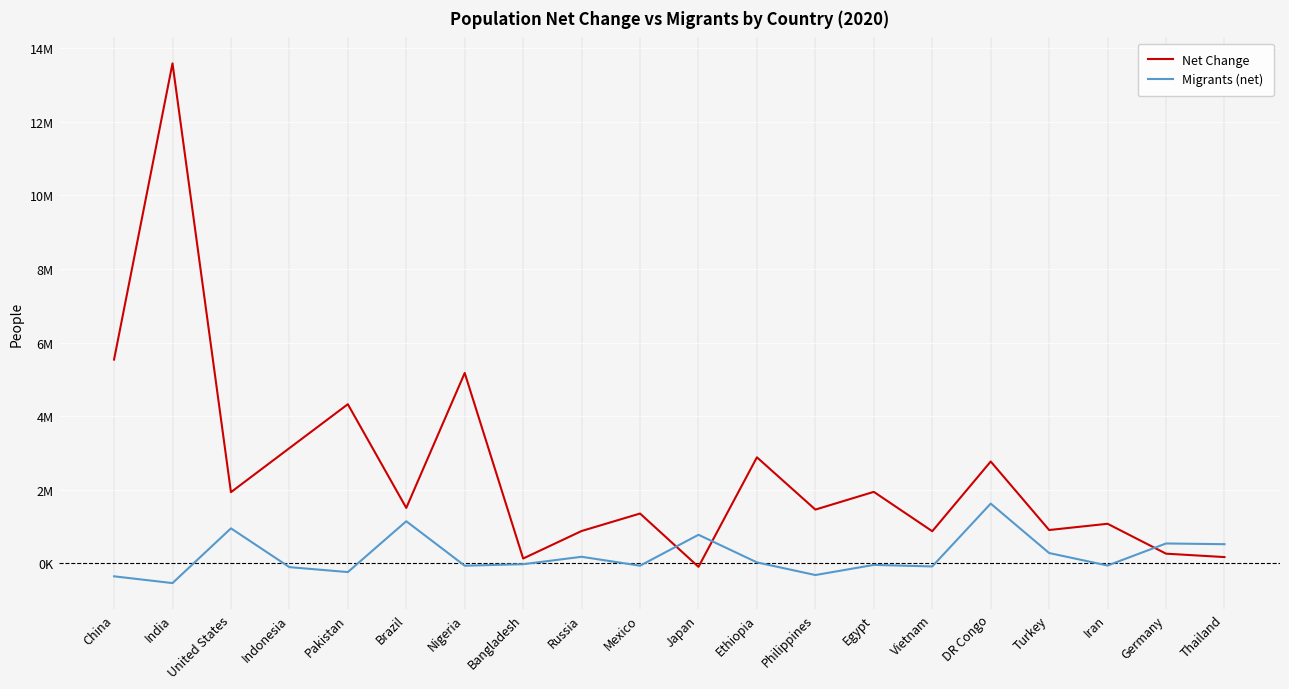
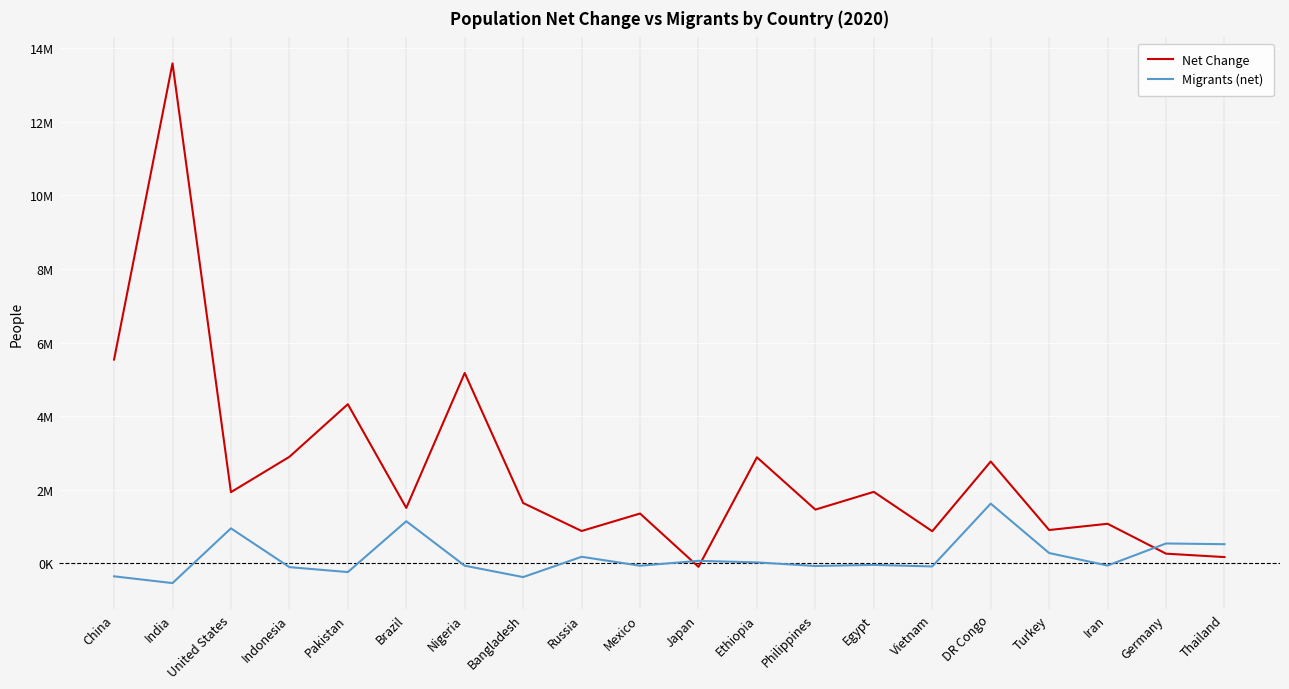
  {
    "Net Change": {
      "China": 5500000,
      "India": 13600000,
      "United States": 1900000,
-     "Indonesia": 3100000,
+     "Indonesia": 2900000,
      "Pakistan": 4300000,
      "Brazil": 1500000,
      "Nigeria": 5200000,
-     "Bangladesh": 100000,
+     "Bangladesh": 1600000,
      "Russia": 900000,
      "Mexico": 1400000,
      "Japan": -100000,
      "Ethiopia": 2900000,
      "Philippines": 1500000,
      "Egypt": 1900000,
      "Vietnam": 900000,
      "DR Congo": 2800000,
      "Turkey": 900000,
      "Iran": 1100000,
      "Germany": 300000,
      "Thailand": 200000
    },
    "Migrants (net)": {
      "China": -300000,
      "India": -500000,
      "United States": 1000000,
      "Indonesia": -100000,
      "Pakistan": -200000,
      "Brazil": 1100000,
      "Nigeria": -100000,
-     "Bangladesh": 0,
+     "Bangladesh": -400000,
      "Russia": 200000,
      "Mexico": -100000,
-     "Japan": 800000,
+     "Japan": 100000,
      "Ethiopia": 0,
-     "Philippines": -300000,
+     "Philippines": -100000,
      "Egypt": 0,
      "Vietnam": -100000,
      "DR Congo": 1600000,
      "Turkey": 300000,
      "Iran": -100000,
      "Germany": 500000,
      "Thailand": 500000
    }
  }
